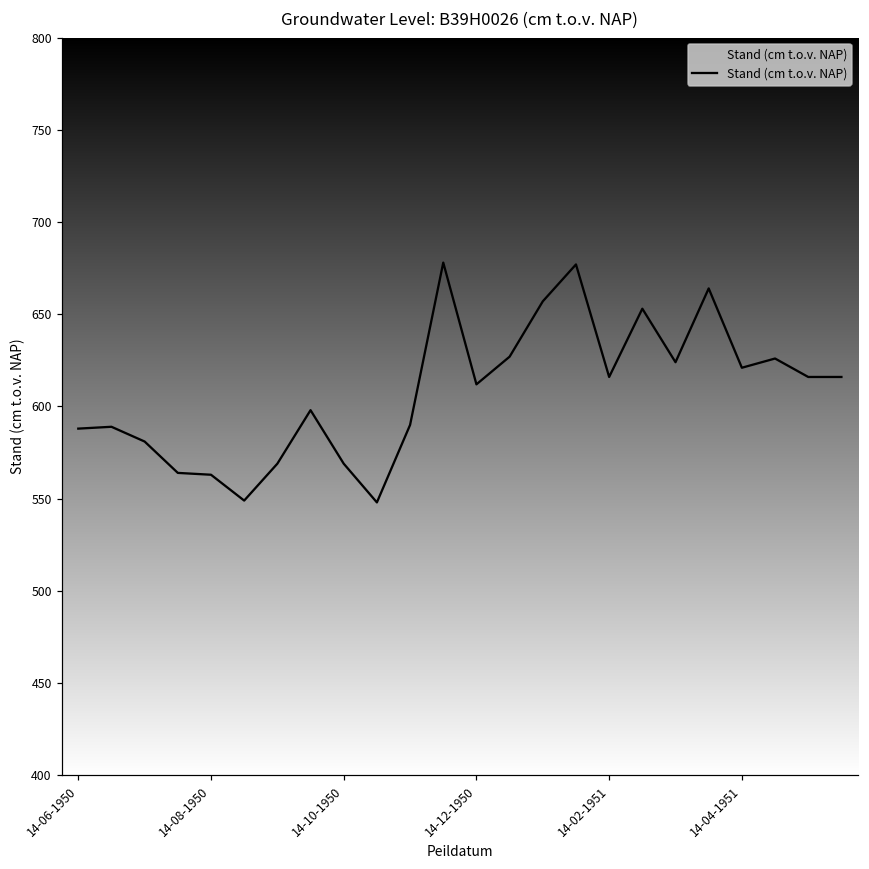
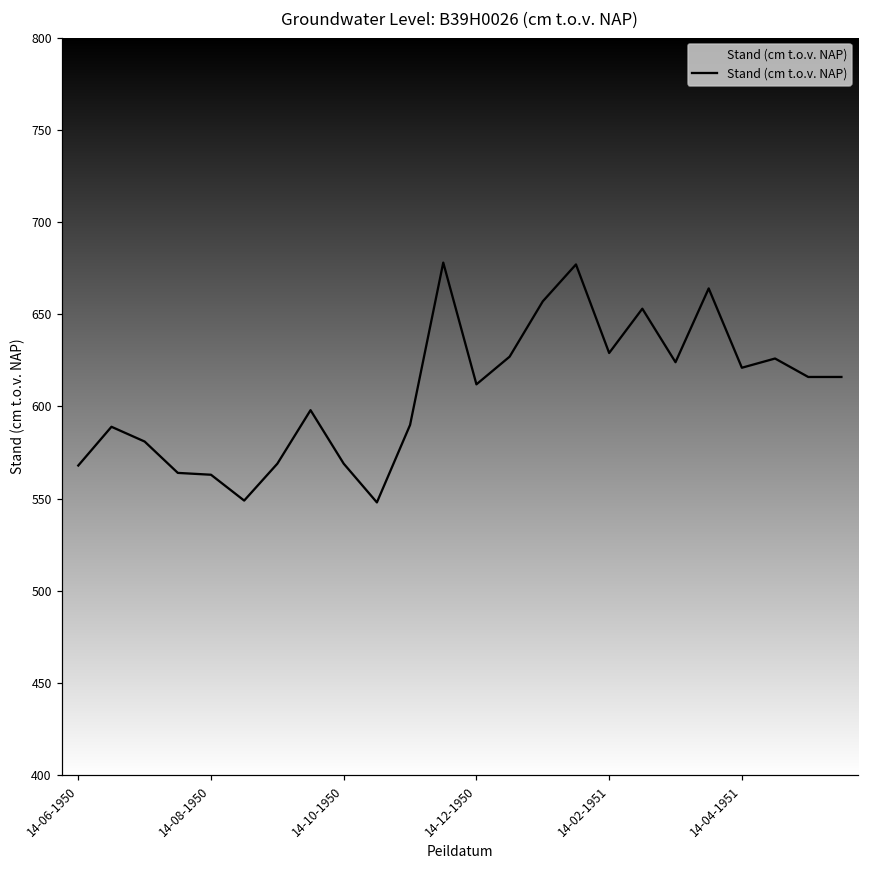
  {
-   "14-06-1950": 588,
+   "14-06-1950": 568,
    "14-08-1950": 563,
    "14-10-1950": 569,
    "14-12-1950": 612,
-   "14-02-1951": 616,
+   "14-02-1951": 629,
    "14-04-1951": 621
  }
